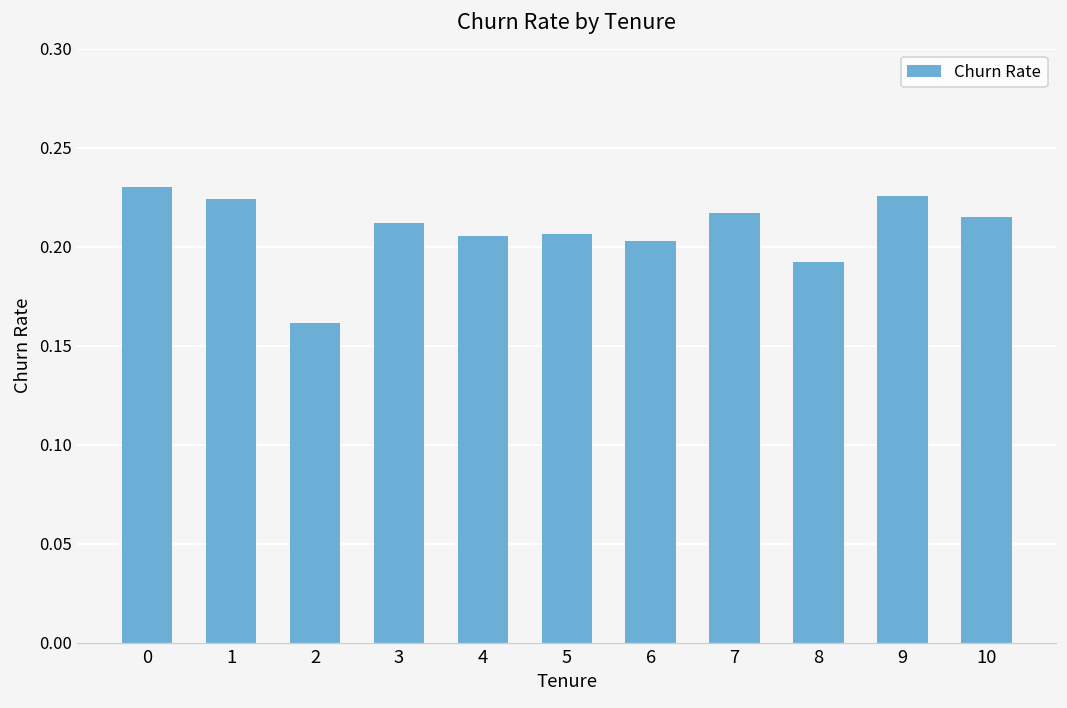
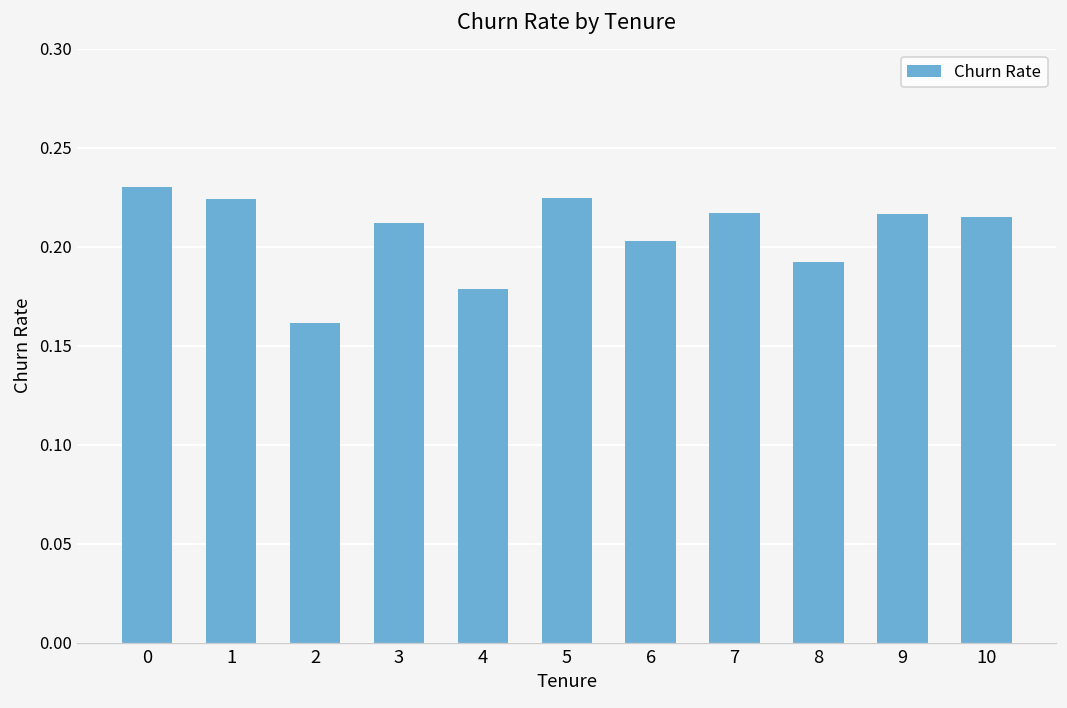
  {
    "0": 0.230,
    "1": 0.224,
    "2": 0.162,
    "3": 0.212,
-   "4": 0.205,
-   "5": 0.207,
+   "4": 0.179,
+   "5": 0.225,
    "6": 0.203,
    "7": 0.217,
    "8": 0.192,
-   "9": 0.226,
+   "9": 0.216,
    "10": 0.215
  }
